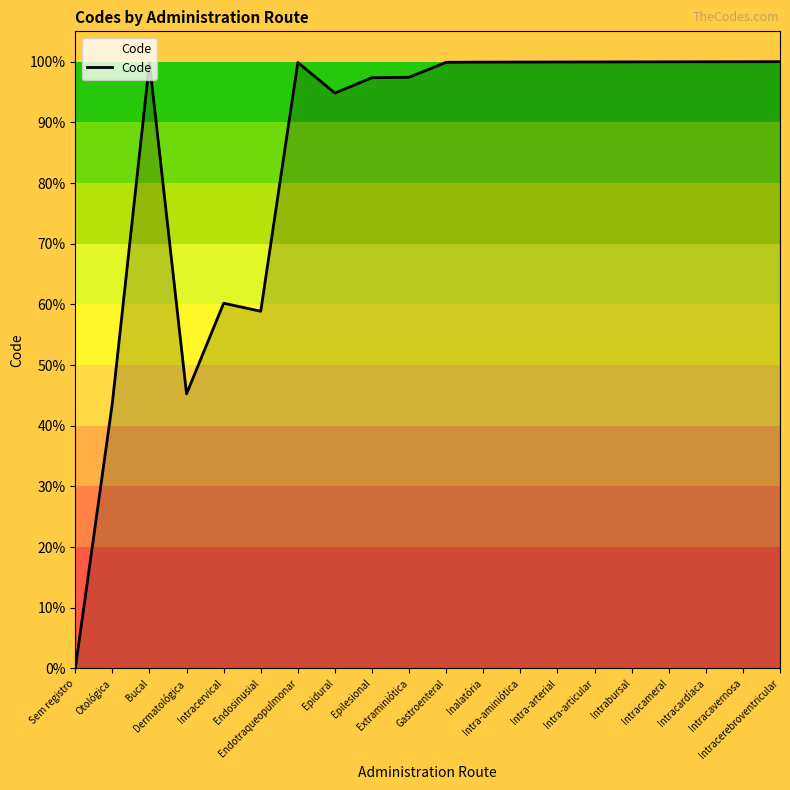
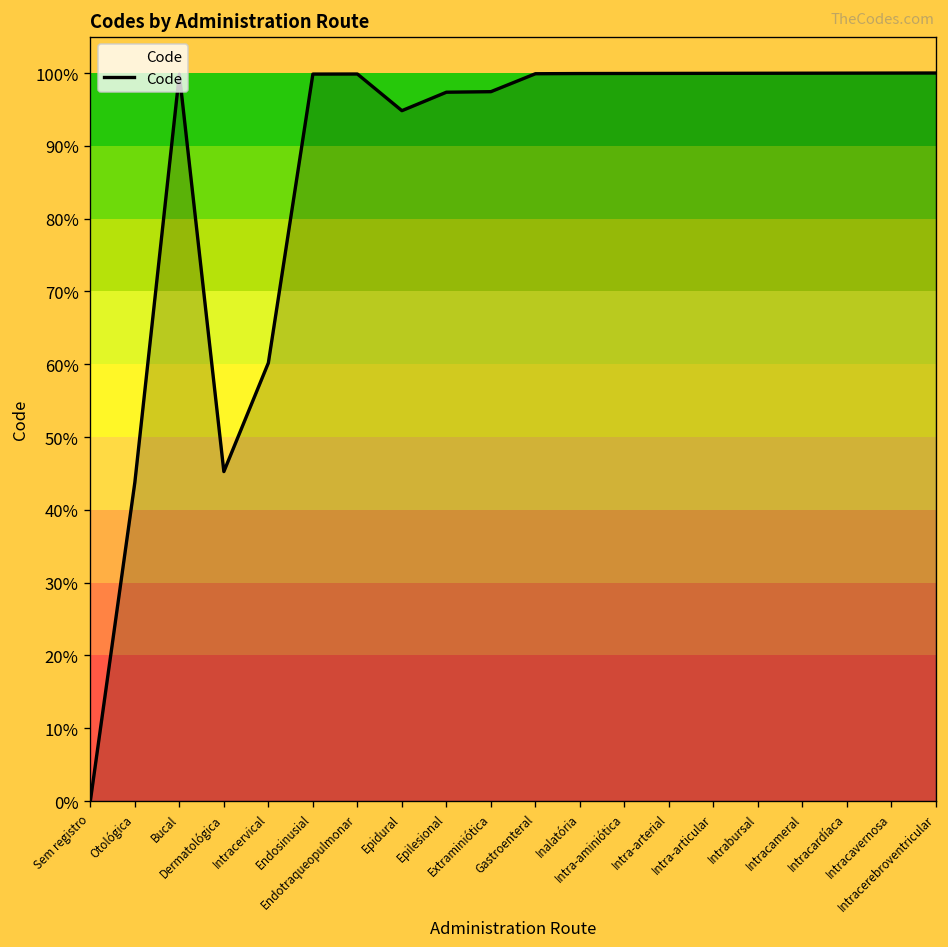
  {
    "Sem registro": "0%",
    "Otológica": "44%",
    "Dermatológica": "45%",
    "Intracervical": "60%",
-   "Endosinusial": "59%",
+   "Endosinusial": "100%",
    "Endotraqueopulmonar": "100%",
    "Epidural": "95%",
    "Epilesional": "97%",
    "Extraminiótica": "97%",
    "Gastroenteral": "100%",
    "Inalatória": "100%",
    "Intra-aminiótica": "100%",
    "Intra-arterial": "100%",
    "Intra-articular": "100%",
    "Intrabursal": "100%",
    "Intracameral": "100%",
    "Intracardíaca": "100%",
    "Intracavernosa": "100%",
    "Intracerebroventricular": "100%"
  }
